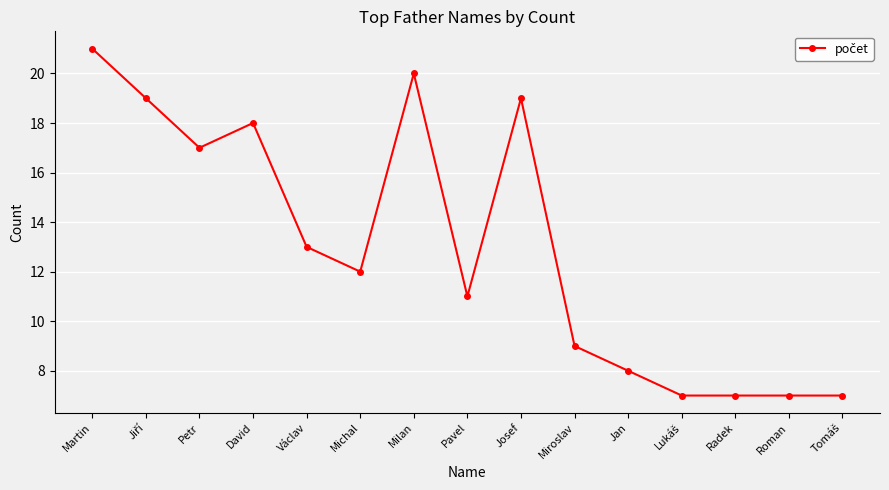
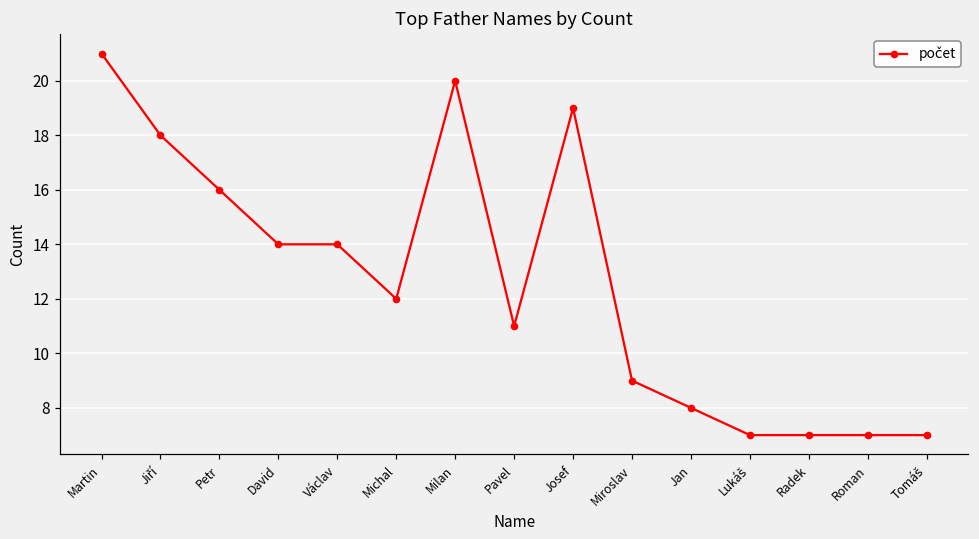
  {
    "Martin": 21,
-   "Jiří": 19,
-   "Petr": 17,
-   "David": 18,
-   "Václav": 13,
+   "Jiří": 18,
+   "Petr": 16,
+   "David": 14,
+   "Václav": 14,
    "Michal": 12,
    "Milan": 20,
    "Pavel": 11,
    "Josef": 19,
    "Miroslav": 9,
    "Jan": 8,
    "Lukáš": 7,
    "Radek": 7,
    "Roman": 7,
    "Tomáš": 7
  }
